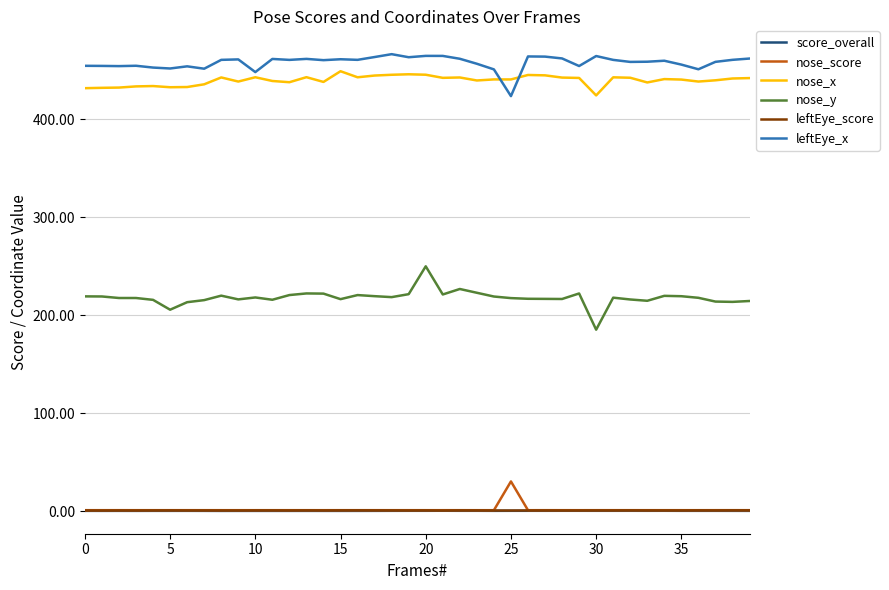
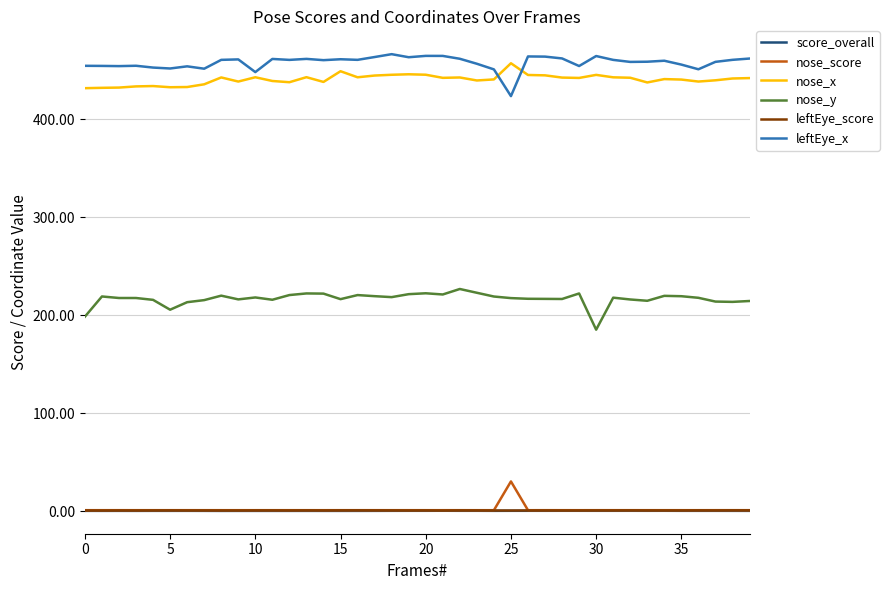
  {
    "nose_score": {
      "25": 30
    },
    "nose_x": {
      "0": 430,
      "5": 430,
      "10": 440,
      "15": 450,
      "20": 450,
-     "25": 440,
-     "30": 420,
+     "25": 460,
+     "30": 450,
      "35": 440
    },
    "nose_y": {
-     "0": 220,
+     "0": 200,
      "5": 210,
      "10": 220,
      "15": 220,
-     "20": 250,
+     "20": 220,
      "25": 220,
      "30": 190,
      "35": 220
    },
    "leftEye_x": {
      "0": 450,
      "5": 450,
      "10": 450,
      "15": 460,
      "20": 460,
      "25": 420,
      "30": 460,
      "35": 460
    }
  }
